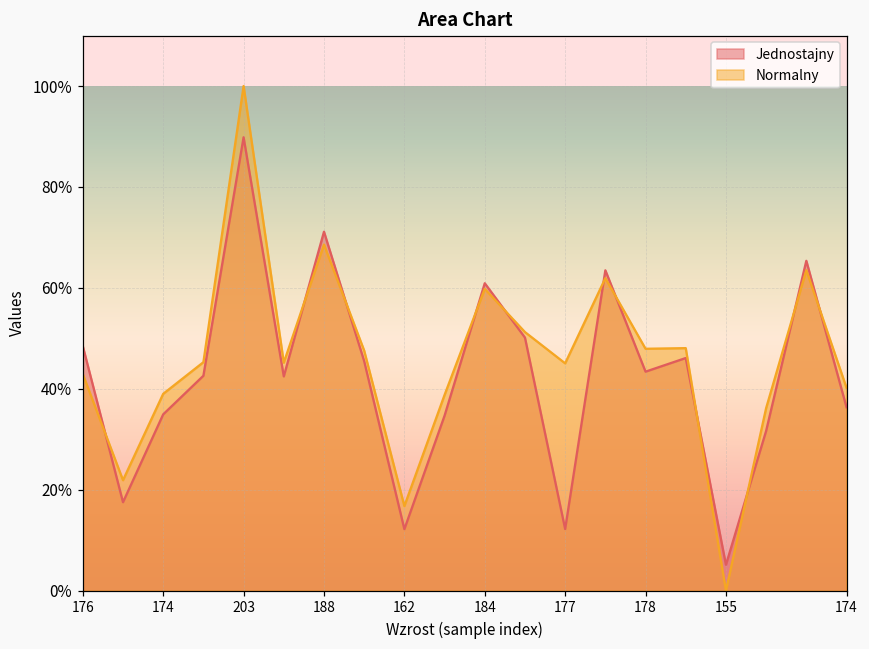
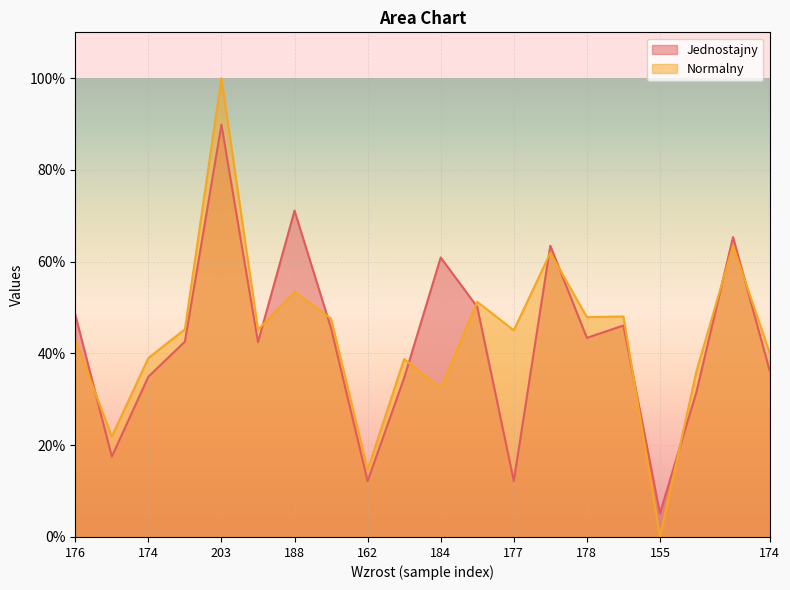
  {
    "Jednostajny": {
      "176": "48%",
      "203": "90%",
      "188": "71%",
      "162": "12%",
      "184": "61%",
      "177": "12%",
      "178": "43%",
      "155": "5%"
    },
    "Normalny": {
      "176": "43%",
      "203": "100%",
-     "188": "69%",
-     "162": "17%",
-     "184": "60%",
+     "188": "53%",
+     "162": "15%",
+     "184": "32%",
      "177": "45%",
      "178": "48%",
      "155": "0%"
    }
  }
